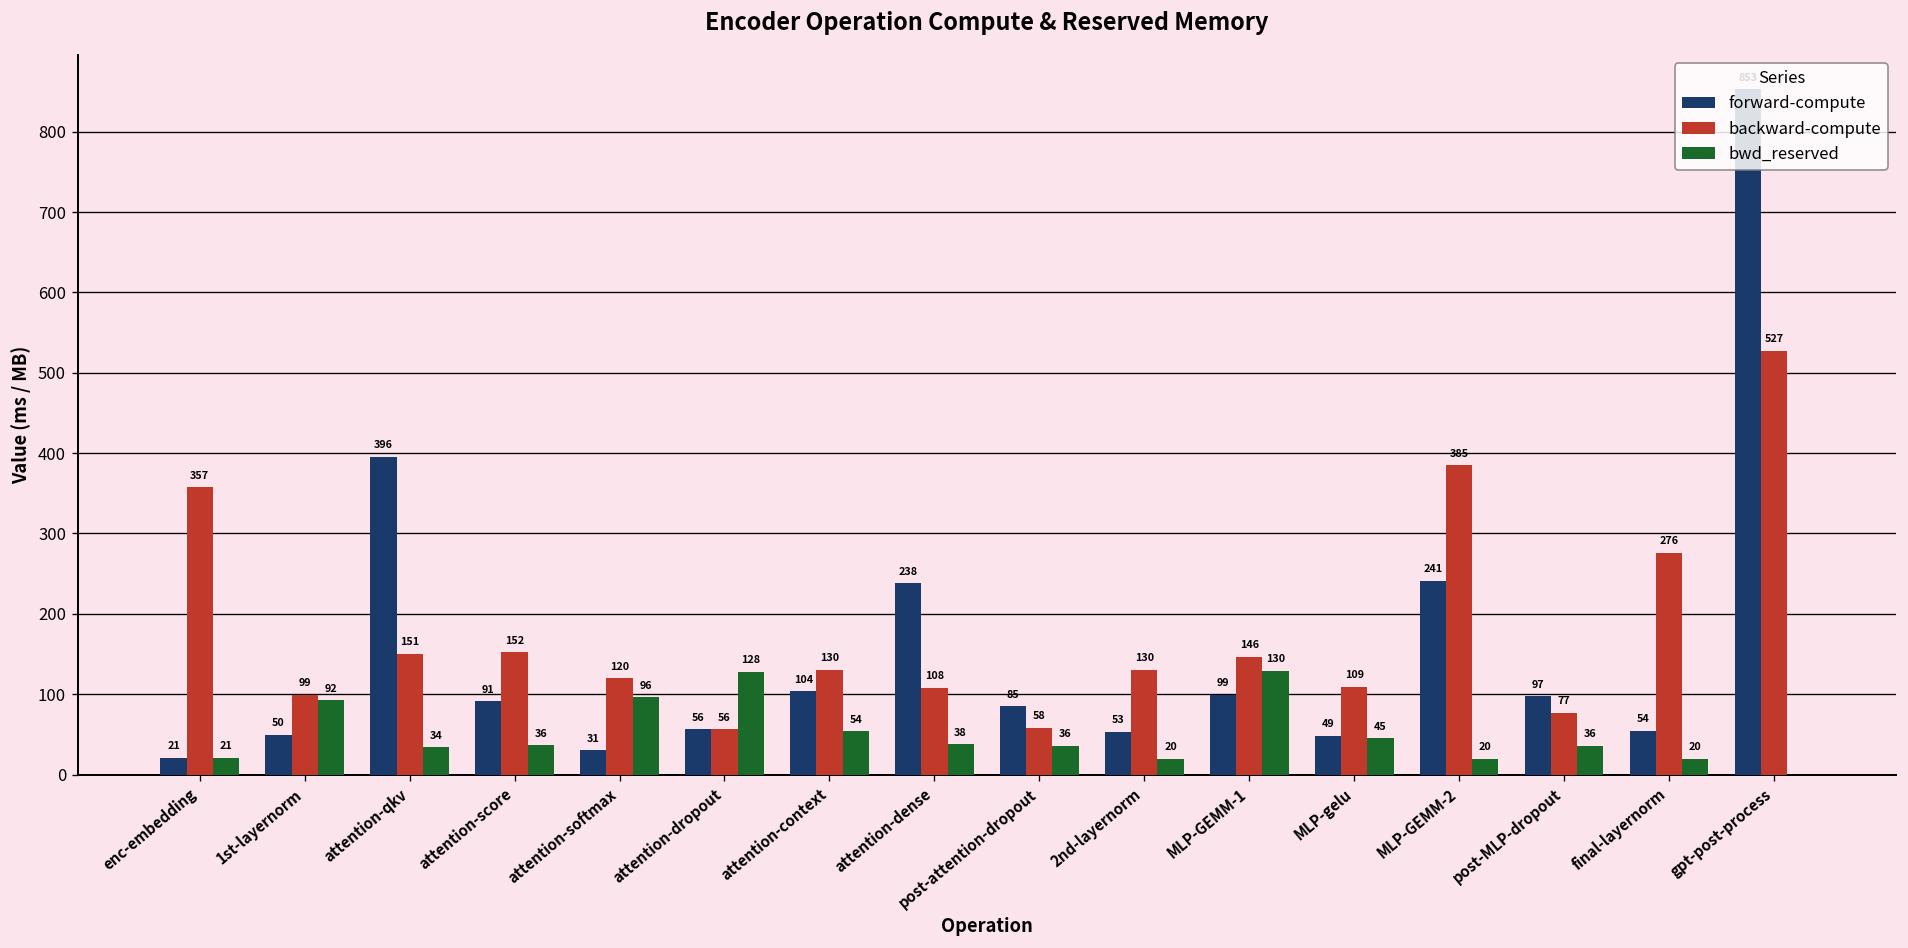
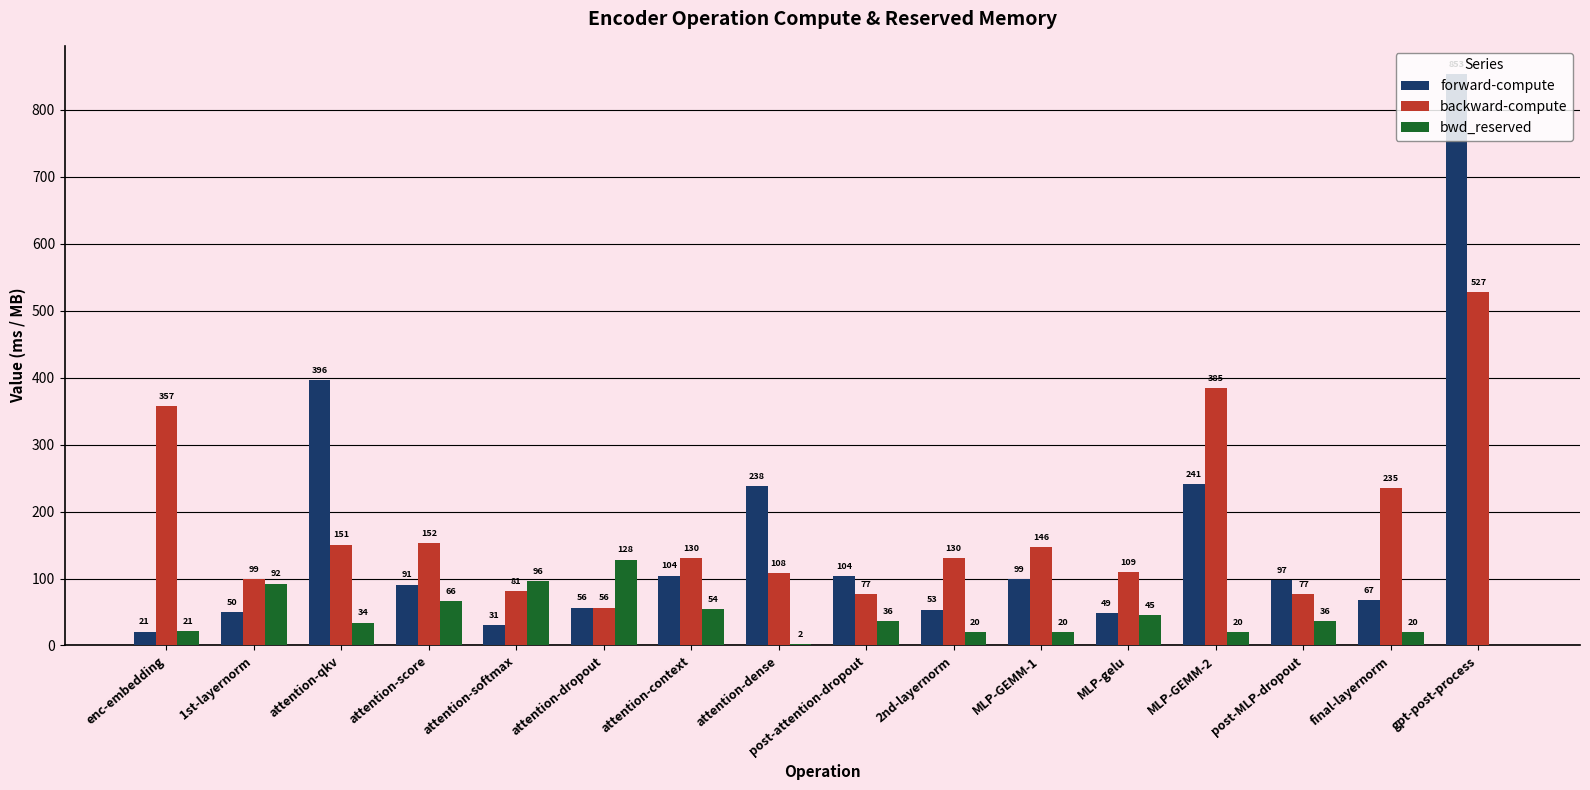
  {
    "forward-compute": {
      "enc-embedding": 21,
      "1st-layernorm": 50,
      "attention-qkv": 396,
      "attention-score": 91,
      "attention-softmax": 31,
      "attention-dropout": 56,
      "attention-context": 104,
      "attention-dense": 238,
-     "post-attention-dropout": 85,
+     "post-attention-dropout": 104,
      "2nd-layernorm": 53,
      "MLP-GEMM-1": 99,
      "MLP-gelu": 49,
      "MLP-GEMM-2": 241,
      "post-MLP-dropout": 97,
-     "final-layernorm": 54
+     "final-layernorm": 67
    },
    "backward-compute": {
      "enc-embedding": 357,
      "1st-layernorm": 99,
      "attention-qkv": 151,
      "attention-score": 152,
-     "attention-softmax": 120,
+     "attention-softmax": 81,
      "attention-dropout": 56,
      "attention-context": 130,
      "attention-dense": 108,
-     "post-attention-dropout": 58,
+     "post-attention-dropout": 77,
      "2nd-layernorm": 130,
      "MLP-GEMM-1": 146,
      "MLP-gelu": 109,
      "MLP-GEMM-2": 385,
      "post-MLP-dropout": 77,
-     "final-layernorm": 276,
+     "final-layernorm": 235,
      "gpt-post-process": 527
    },
    "bwd_reserved": {
      "enc-embedding": 21,
      "1st-layernorm": 92,
      "attention-qkv": 34,
-     "attention-score": 36,
+     "attention-score": 66,
      "attention-softmax": 96,
      "attention-dropout": 128,
      "attention-context": 54,
-     "attention-dense": 38,
+     "attention-dense": 2,
      "post-attention-dropout": 36,
      "2nd-layernorm": 20,
-     "MLP-GEMM-1": 130,
+     "MLP-GEMM-1": 20,
      "MLP-gelu": 45,
      "MLP-GEMM-2": 20,
      "post-MLP-dropout": 36,
      "final-layernorm": 20
    }
  }
